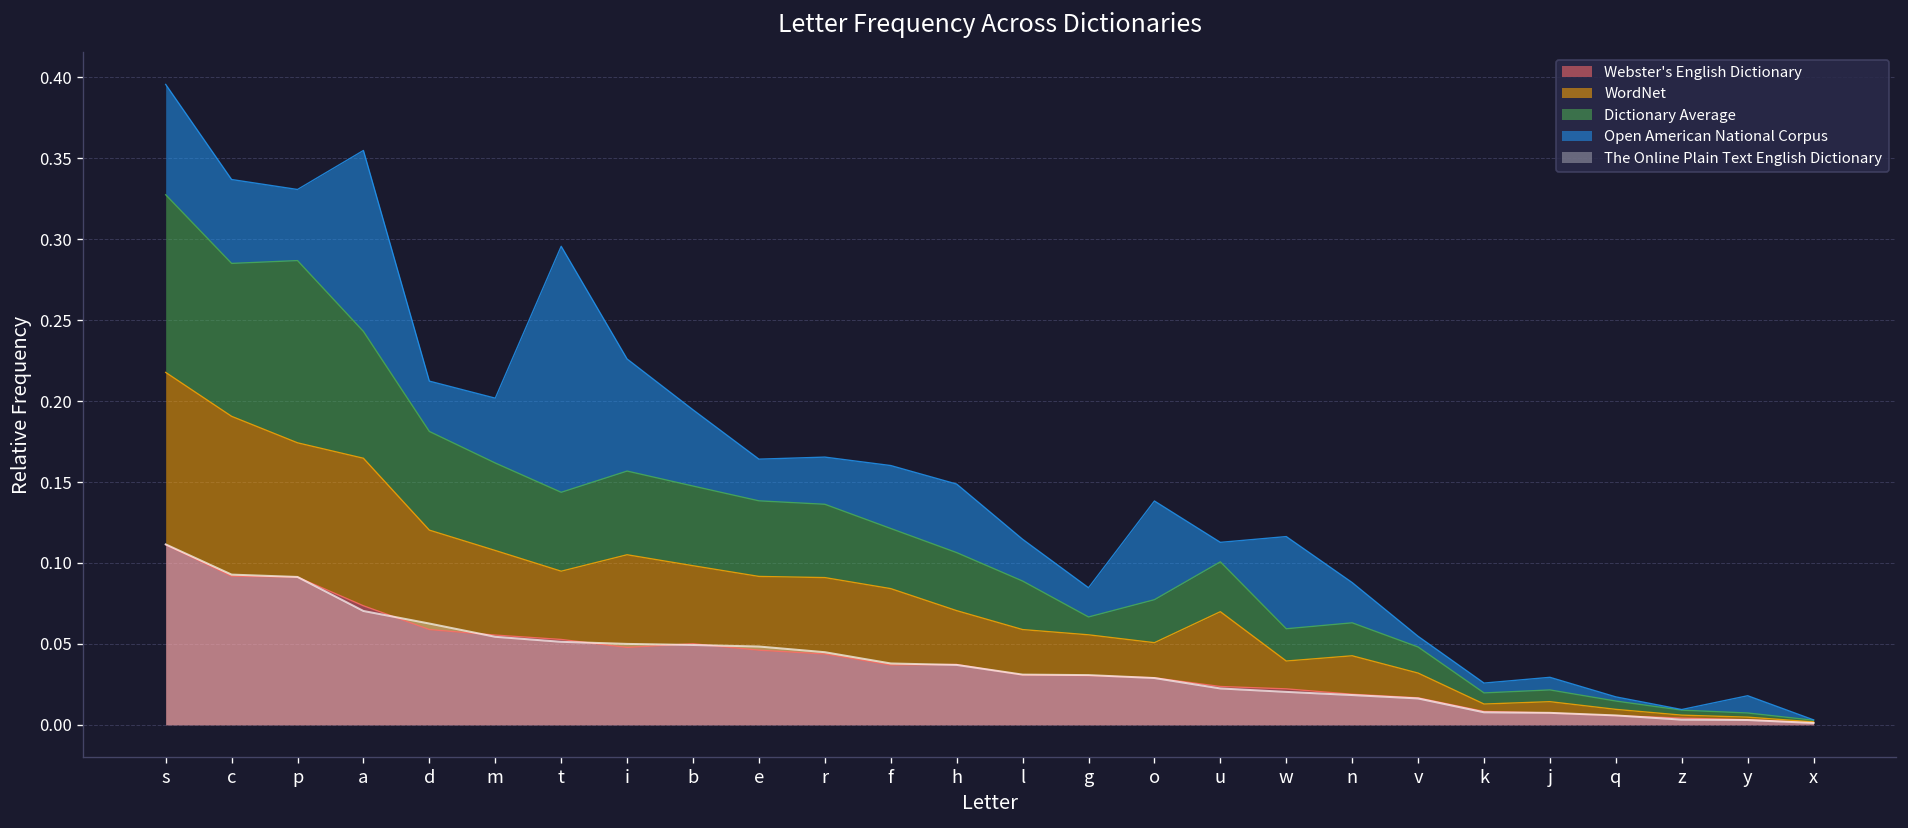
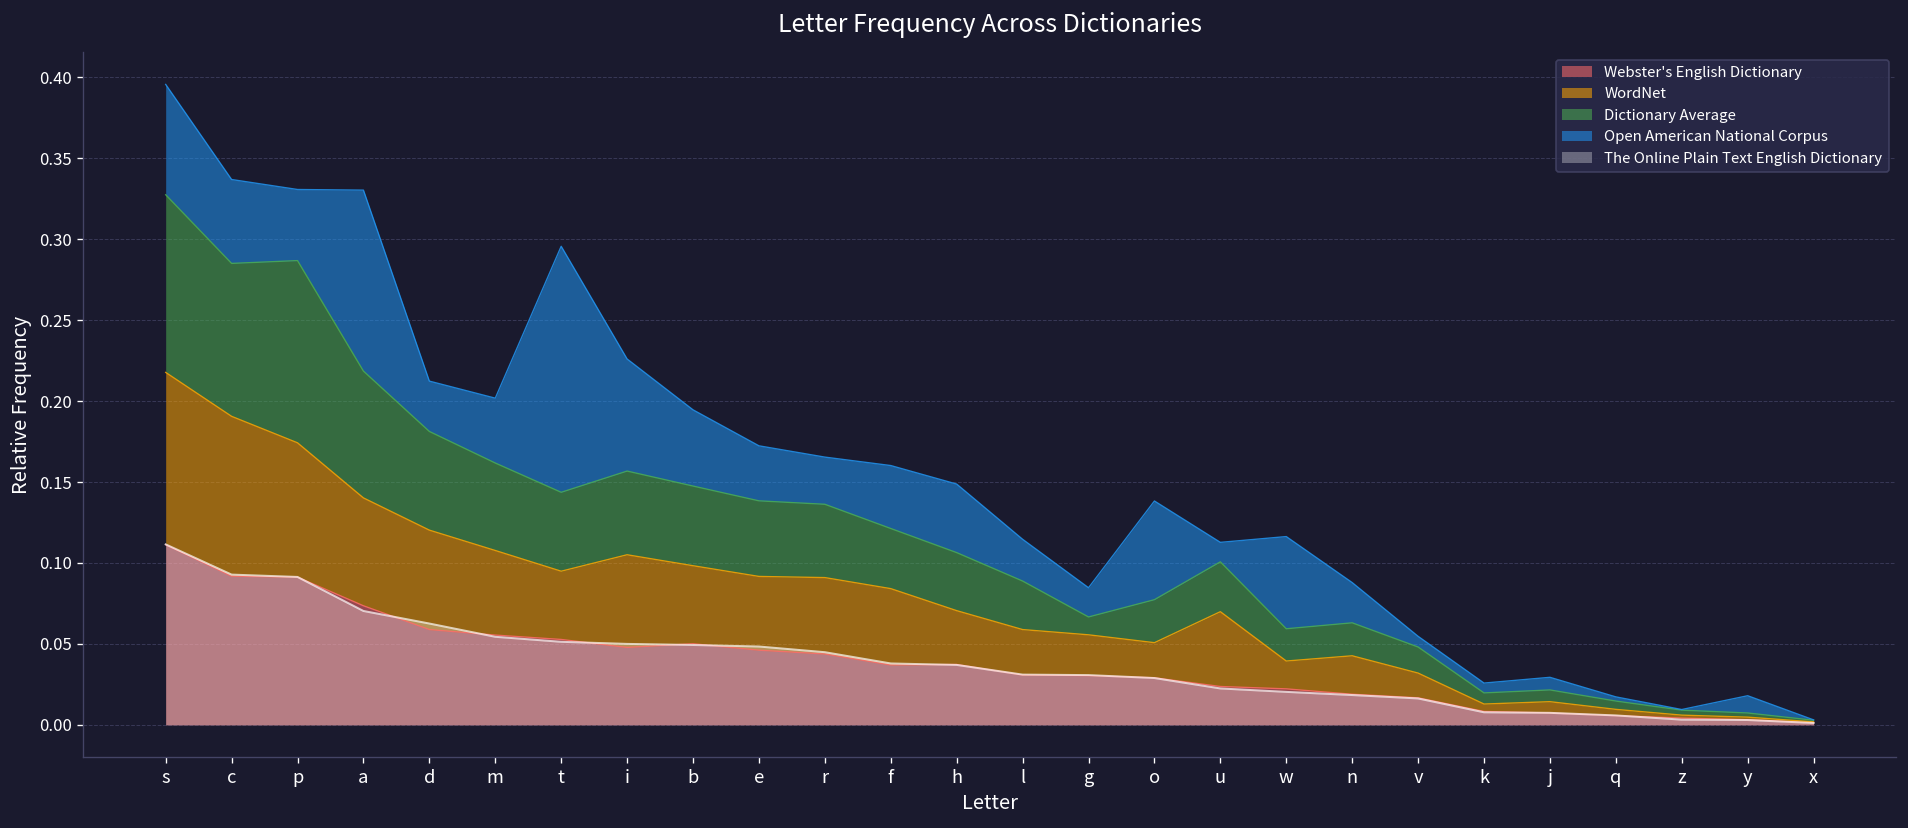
  {
    "Webster's English Dictionary": {
      "a": 0.074,
      "d": 0.059,
      "i": 0.048,
      "e": 0.046,
      "w": 0.022
    },
    "WordNet": {
      "s": 0.106,
      "c": 0.099,
      "p": 0.083,
-     "a": 0.091,
+     "a": 0.067,
      "d": 0.061,
      "m": 0.052,
      "t": 0.042,
      "i": 0.057,
      "b": 0.048,
      "e": 0.046,
      "r": 0.047,
      "f": 0.047,
      "h": 0.033,
      "l": 0.028,
      "g": 0.025,
      "o": 0.022,
      "u": 0.046,
      "w": 0.017,
      "n": 0.024,
      "v": 0.015,
      "k": 0.005,
      "j": 0.007,
      "q": 0.004
    },
    "Dictionary Average": {
      "s": 0.110,
      "c": 0.094,
      "p": 0.113,
      "a": 0.078,
      "d": 0.061,
      "m": 0.054,
      "t": 0.049,
      "i": 0.052,
      "b": 0.049,
      "e": 0.047,
      "r": 0.045,
      "f": 0.037,
      "h": 0.036,
      "l": 0.030,
      "g": 0.011,
      "o": 0.027,
      "u": 0.031,
      "w": 0.020,
      "n": 0.020,
      "v": 0.016,
      "k": 0.007,
      "j": 0.007,
      "q": 0.005,
      "y": 0.003
    },
    "Open American National Corpus": {
      "s": 0.068,
      "c": 0.052,
      "p": 0.044,
      "a": 0.112,
      "d": 0.031,
      "m": 0.040,
      "t": 0.152,
      "i": 0.069,
      "b": 0.047,
-     "e": 0.026,
+     "e": 0.034,
      "r": 0.029,
      "f": 0.039,
      "h": 0.042,
      "l": 0.026,
      "g": 0.018,
      "o": 0.061,
      "u": 0.012,
      "w": 0.057,
      "n": 0.025,
      "v": 0.007,
      "k": 0.006,
      "j": 0.008,
      "q": 0.003,
      "y": 0.011
    },
    "The Online Plain Text English Dictionary": {
      "a": 0.070,
      "d": 0.063,
      "i": 0.050,
      "e": 0.048,
      "w": 0.020
    }
  }
